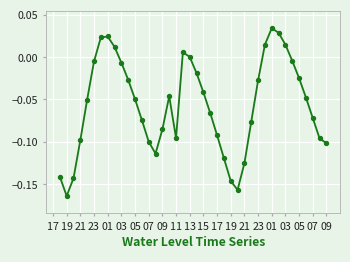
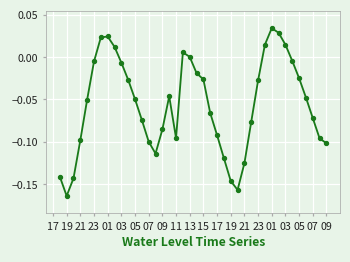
  {
    "11": -0.10,
    "13": 0.00,
-   "15": -0.04,
+   "15": -0.03,
    "17": -0.09
  }
